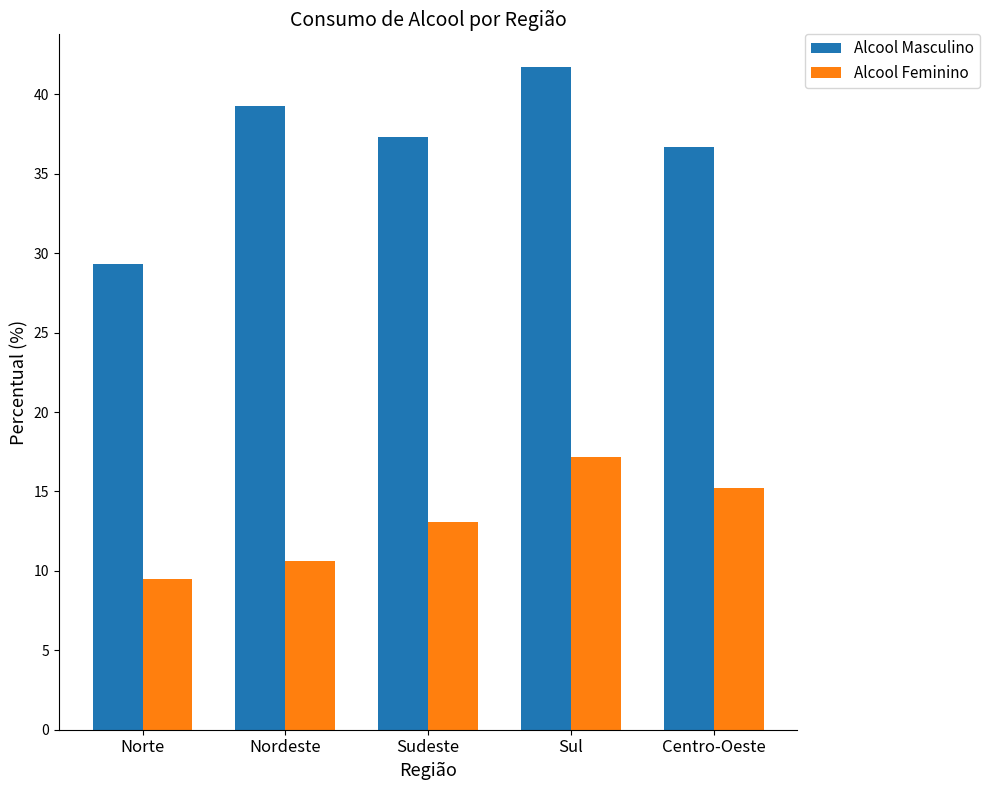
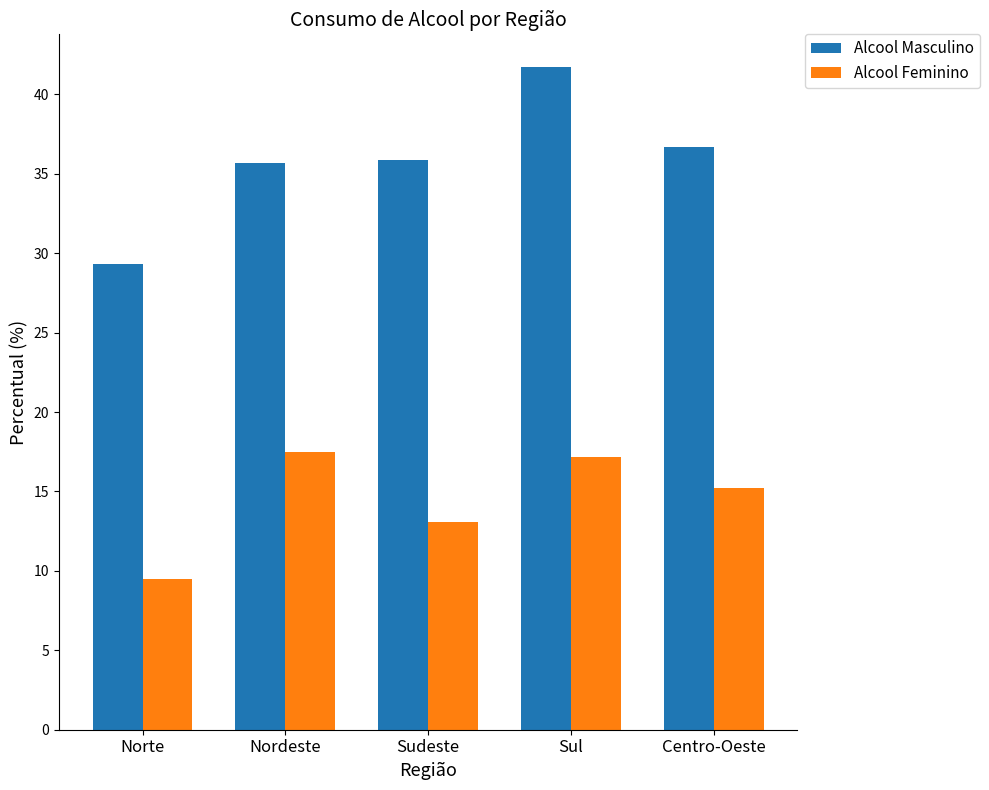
  {
    "Alcool Masculino": {
      "Norte": 29.3,
-     "Nordeste": 39.3,
-     "Sudeste": 37.3,
+     "Nordeste": 35.7,
+     "Sudeste": 35.9,
      "Sul": 41.7,
      "Centro-Oeste": 36.7
    },
    "Alcool Feminino": {
      "Norte": 9.5,
-     "Nordeste": 10.6,
+     "Nordeste": 17.5,
      "Sudeste": 13.1,
      "Sul": 17.2,
      "Centro-Oeste": 15.2
    }
  }
